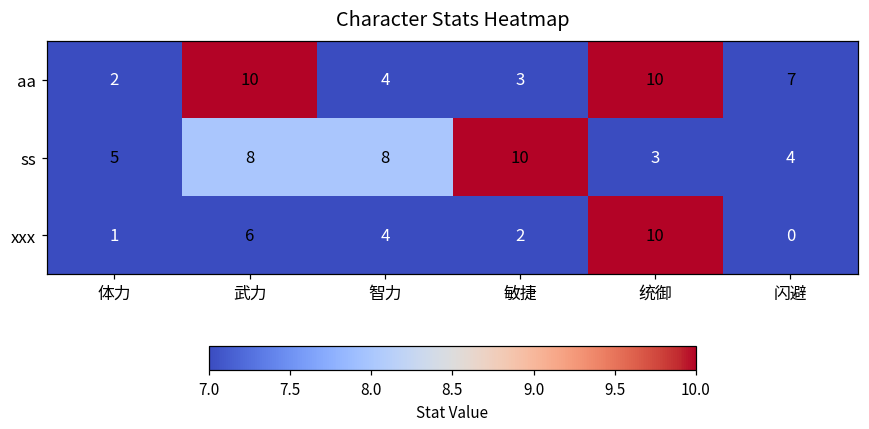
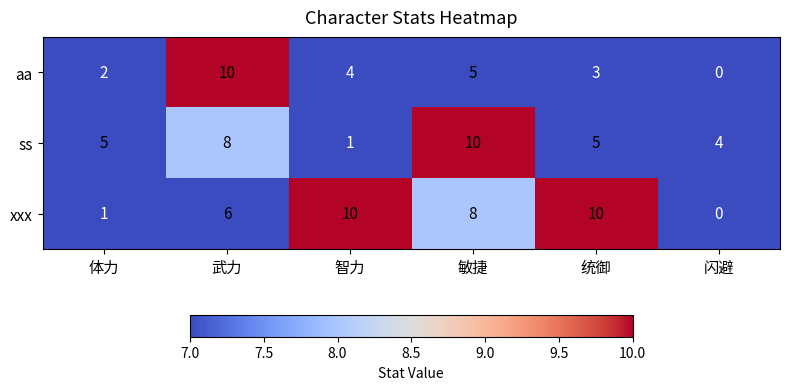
  {
    "aa": {
      "体力": 2,
      "武力": 10,
      "智力": 4,
-     "敏捷": 3,
-     "统御": 10,
-     "闪避": 7
+     "敏捷": 5,
+     "统御": 3,
+     "闪避": 0
    },
    "ss": {
      "体力": 5,
      "武力": 8,
-     "智力": 8,
+     "智力": 1,
      "敏捷": 10,
-     "统御": 3,
+     "统御": 5,
      "闪避": 4
    },
    "xxx": {
      "体力": 1,
      "武力": 6,
-     "智力": 4,
-     "敏捷": 2,
+     "智力": 10,
+     "敏捷": 8,
      "统御": 10,
      "闪避": 0
    }
  }
